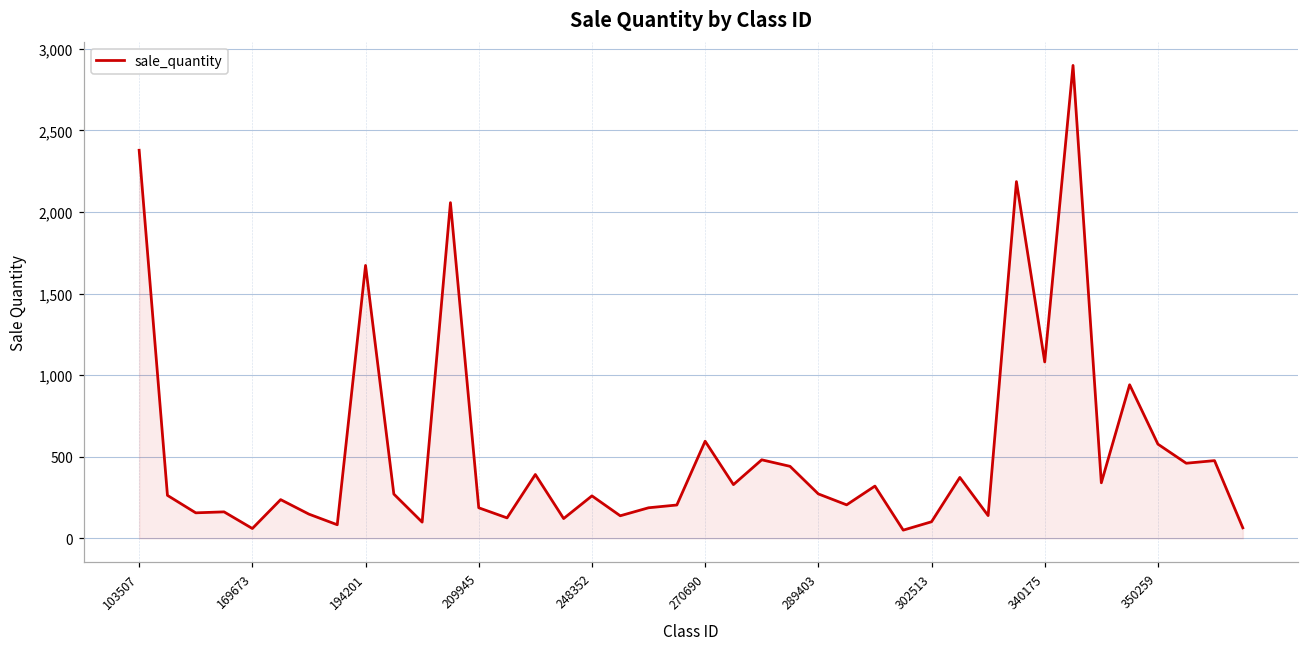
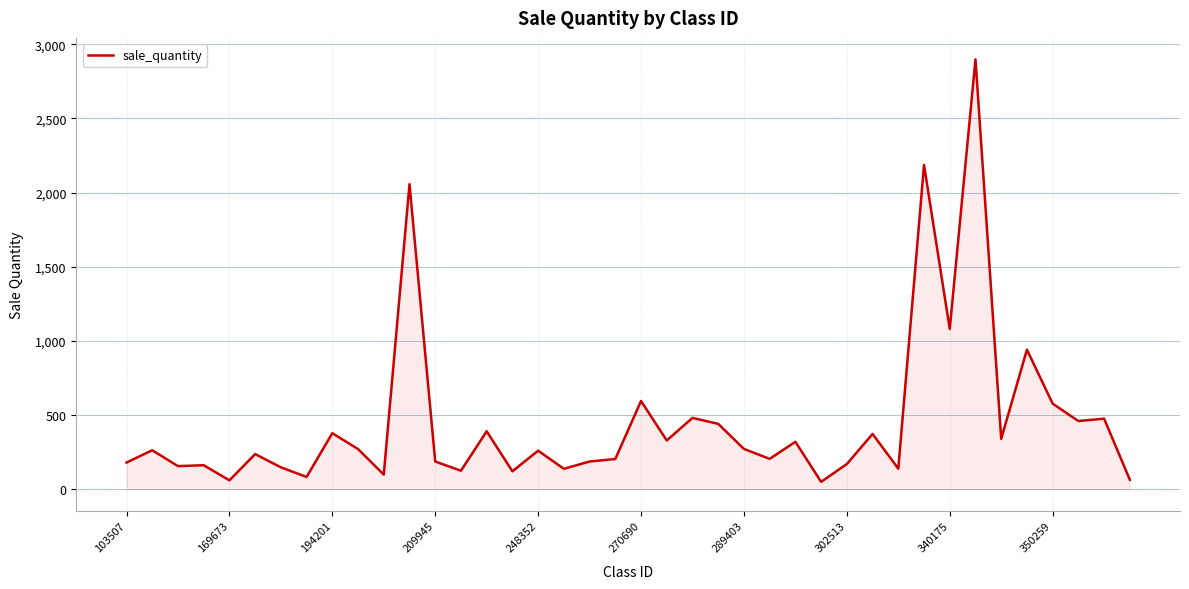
  {
-   "103507": "2,380",
+   "103507": "180",
    "169673": "60",
-   "194201": "1,670",
+   "194201": "380",
    "209945": "190",
    "248352": "260",
    "270690": "600",
    "289403": "270",
-   "302513": "100",
+   "302513": "170",
    "340175": "1,080",
    "350259": "580"
  }
